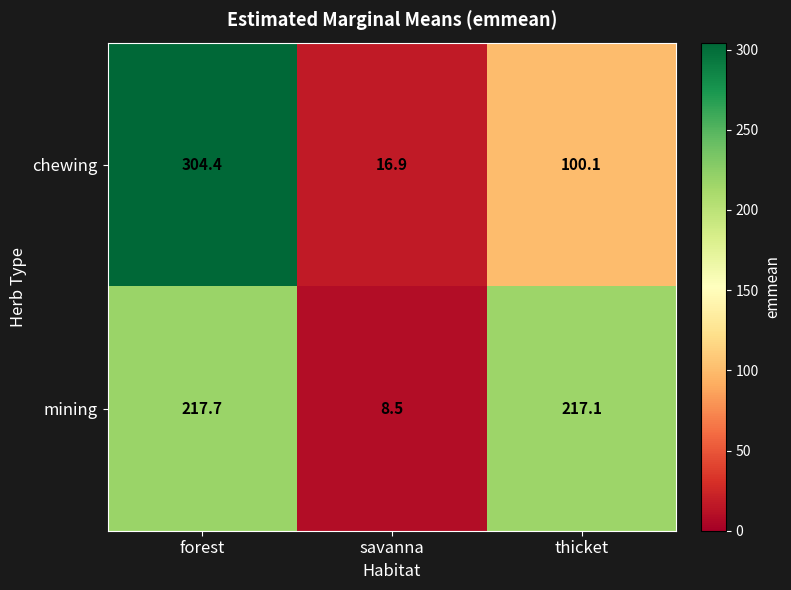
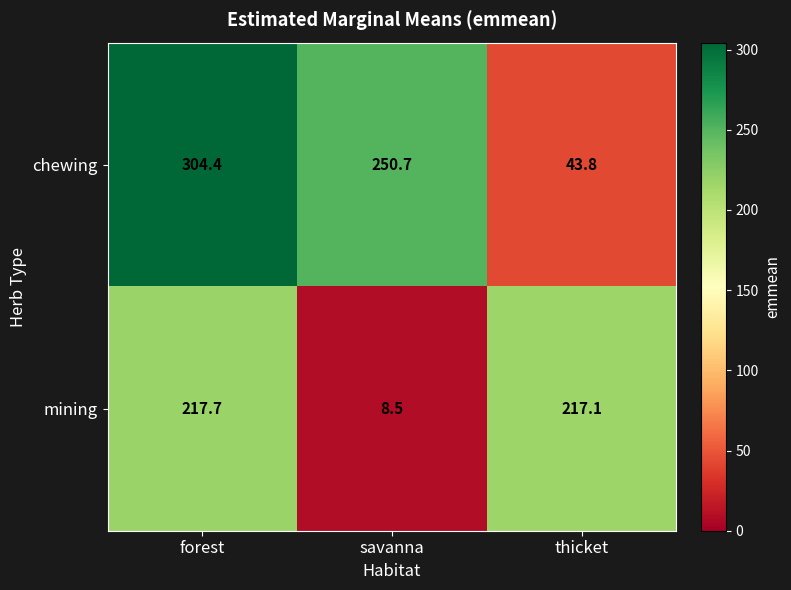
  {
    "chewing": {
      "forest": 304.4,
-     "savanna": 16.9,
-     "thicket": 100.1
+     "savanna": 250.7,
+     "thicket": 43.8
    },
    "mining": {
      "forest": 217.7,
      "savanna": 8.5,
      "thicket": 217.1
    }
  }
